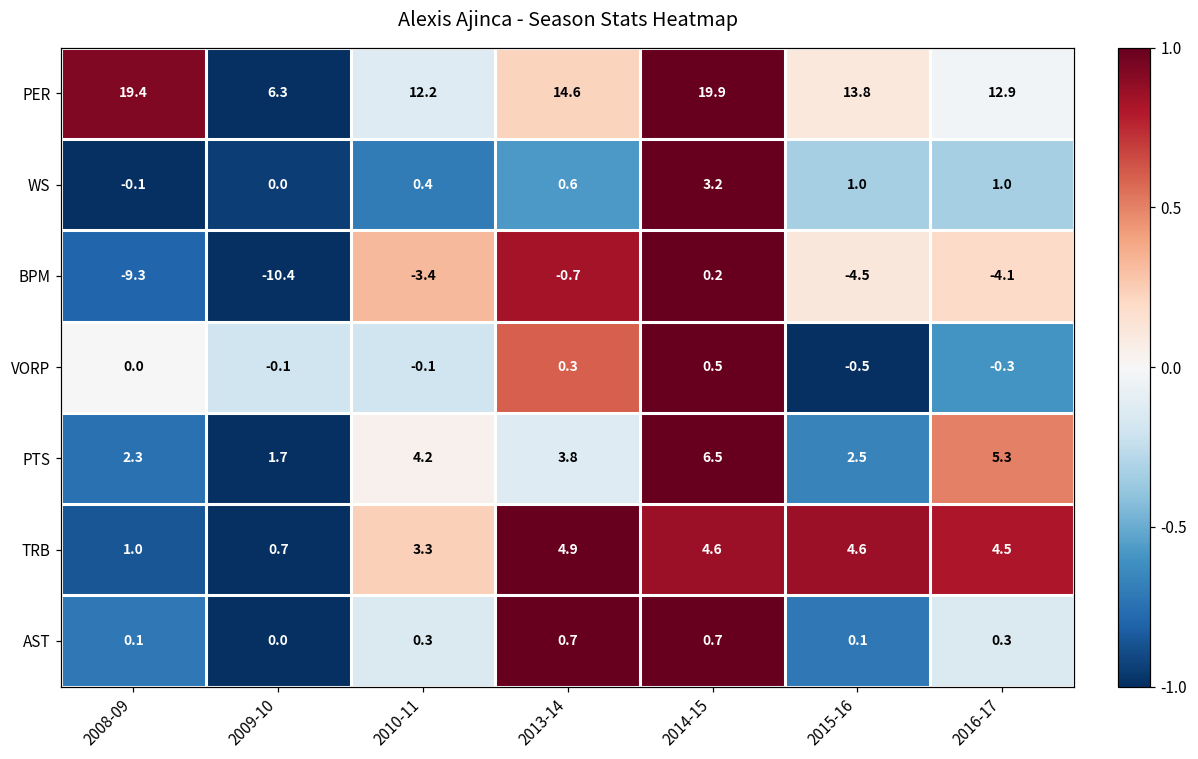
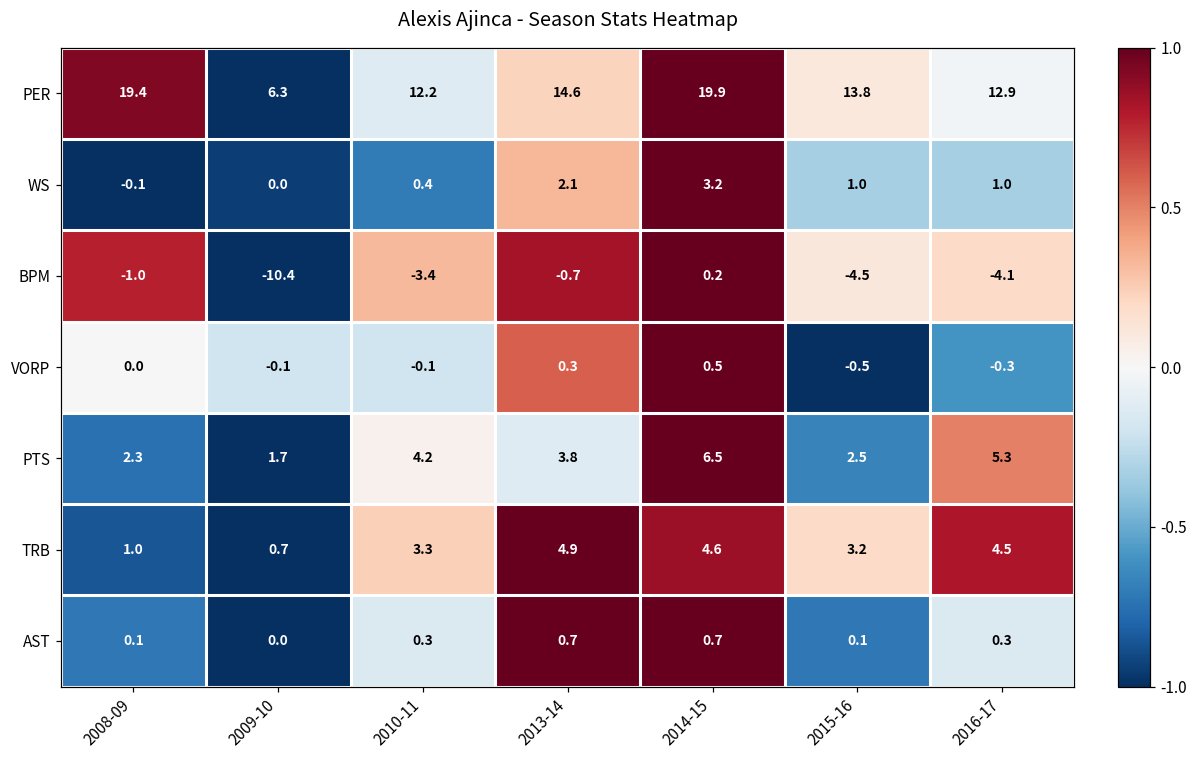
  {
    "PER": {
      "2008-09": 19.4,
      "2009-10": 6.3,
      "2010-11": 12.2,
      "2013-14": 14.6,
      "2014-15": 19.9,
      "2015-16": 13.8,
      "2016-17": 12.9
    },
    "WS": {
      "2008-09": -0.1,
      "2009-10": 0.0,
      "2010-11": 0.4,
-     "2013-14": 0.6,
+     "2013-14": 2.1,
      "2014-15": 3.2,
      "2015-16": 1.0,
      "2016-17": 1.0
    },
    "BPM": {
-     "2008-09": -9.3,
+     "2008-09": -1.0,
      "2009-10": -10.4,
      "2010-11": -3.4,
      "2013-14": -0.7,
      "2014-15": 0.2,
      "2015-16": -4.5,
      "2016-17": -4.1
    },
    "VORP": {
      "2008-09": 0.0,
      "2009-10": -0.1,
      "2010-11": -0.1,
      "2013-14": 0.3,
      "2014-15": 0.5,
      "2015-16": -0.5,
      "2016-17": -0.3
    },
    "PTS": {
      "2008-09": 2.3,
      "2009-10": 1.7,
      "2010-11": 4.2,
      "2013-14": 3.8,
      "2014-15": 6.5,
      "2015-16": 2.5,
      "2016-17": 5.3
    },
    "TRB": {
      "2008-09": 1.0,
      "2009-10": 0.7,
      "2010-11": 3.3,
      "2013-14": 4.9,
      "2014-15": 4.6,
-     "2015-16": 4.6,
+     "2015-16": 3.2,
      "2016-17": 4.5
    },
    "AST": {
      "2008-09": 0.1,
      "2009-10": 0.0,
      "2010-11": 0.3,
      "2013-14": 0.7,
      "2014-15": 0.7,
      "2015-16": 0.1,
      "2016-17": 0.3
    }
  }
